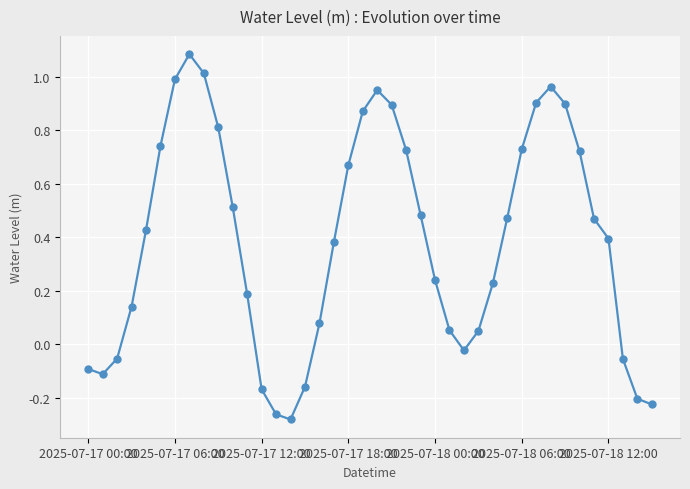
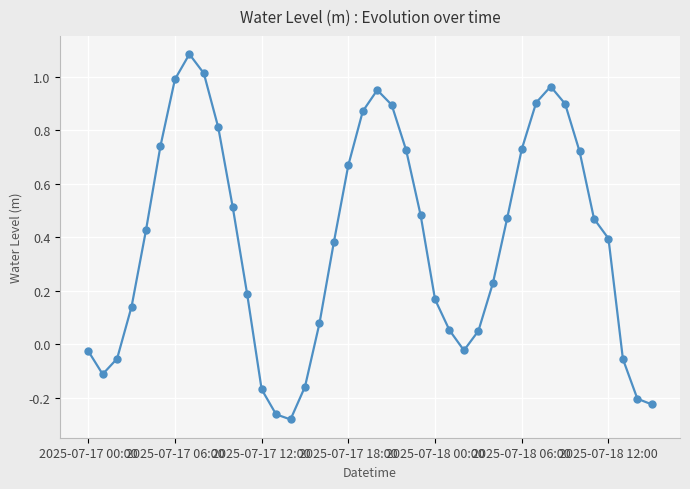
  {
-   "2025-07-17 00:00": -0.09,
+   "2025-07-17 00:00": -0.02,
    "2025-07-17 06:00": 0.99,
    "2025-07-17 12:00": -0.17,
    "2025-07-17 18:00": 0.67,
-   "2025-07-18 00:00": 0.24,
+   "2025-07-18 00:00": 0.17,
    "2025-07-18 06:00": 0.73,
    "2025-07-18 12:00": 0.40
  }
